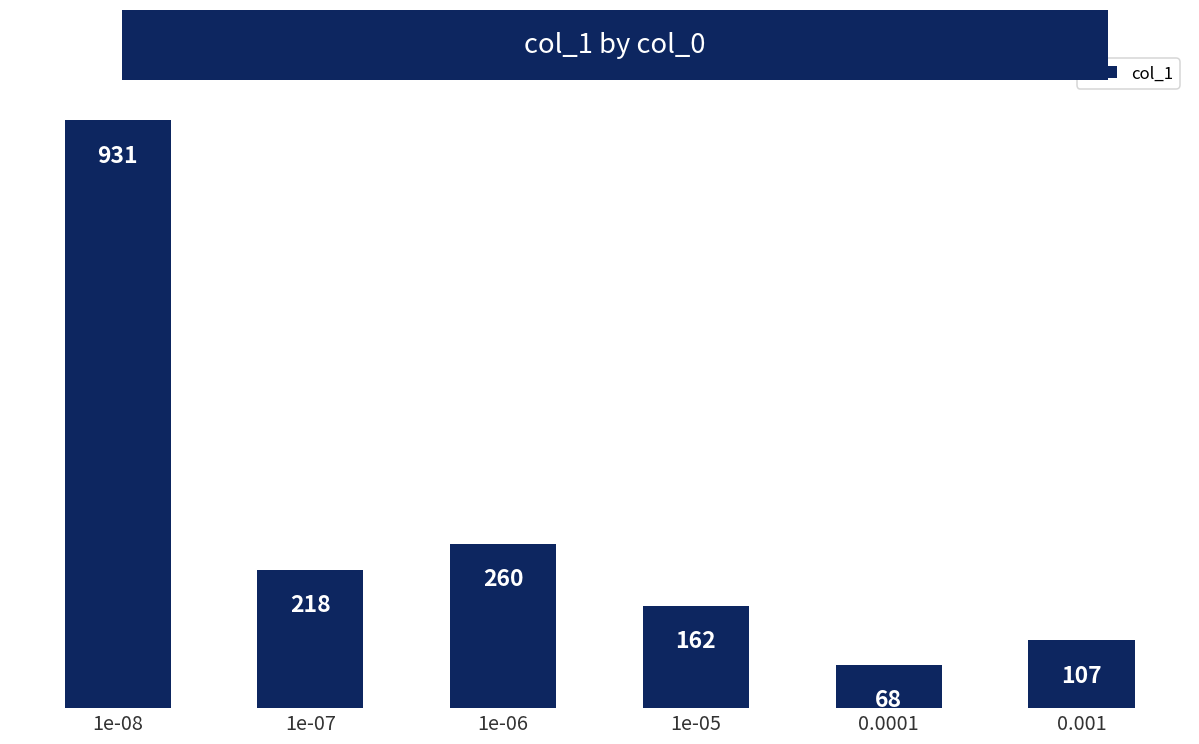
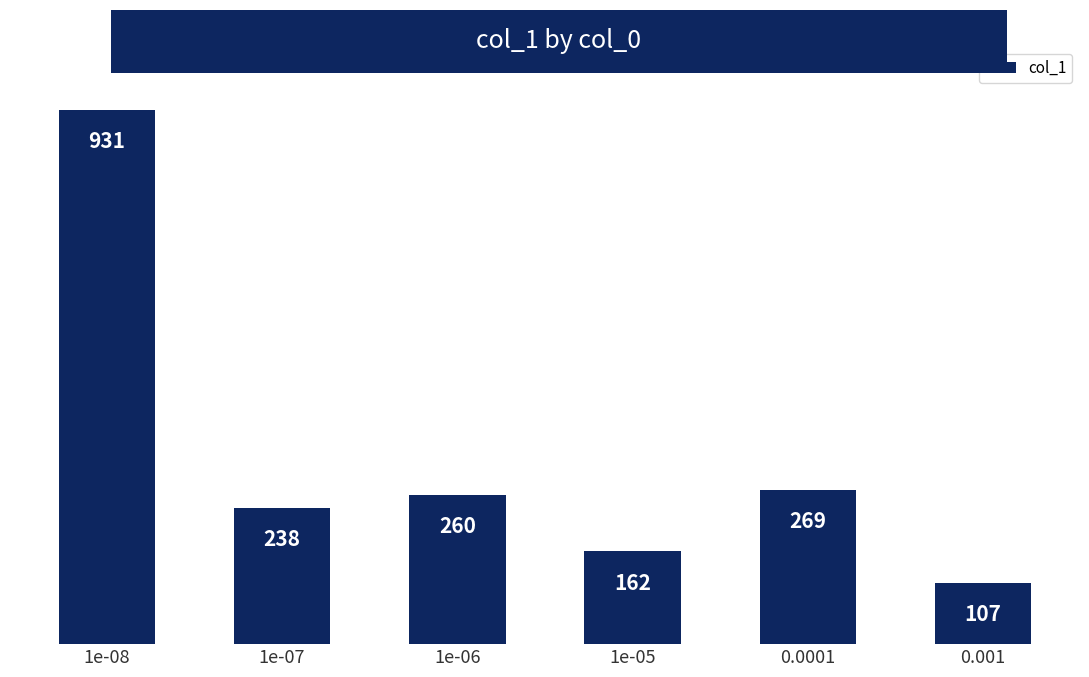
  {
    "1e-08": 931,
-   "1e-07": 218,
+   "1e-07": 238,
    "1e-06": 260,
    "1e-05": 162,
-   "0.0001": 68,
+   "0.0001": 269,
    "0.001": 107
  }
